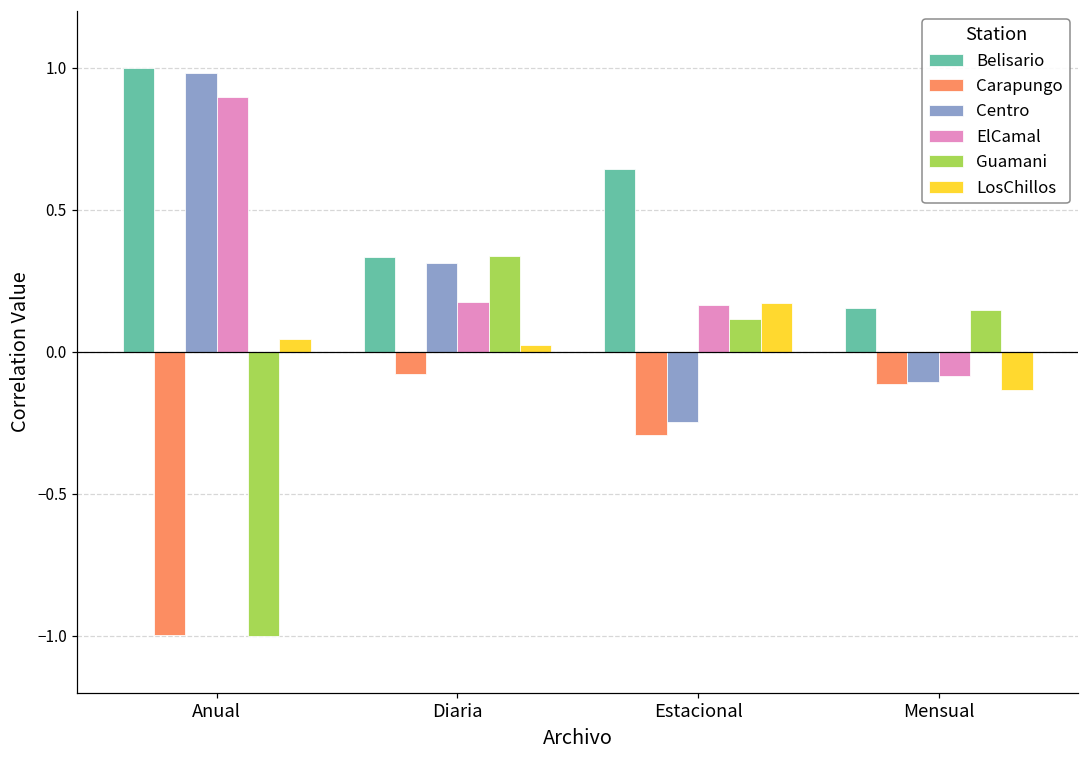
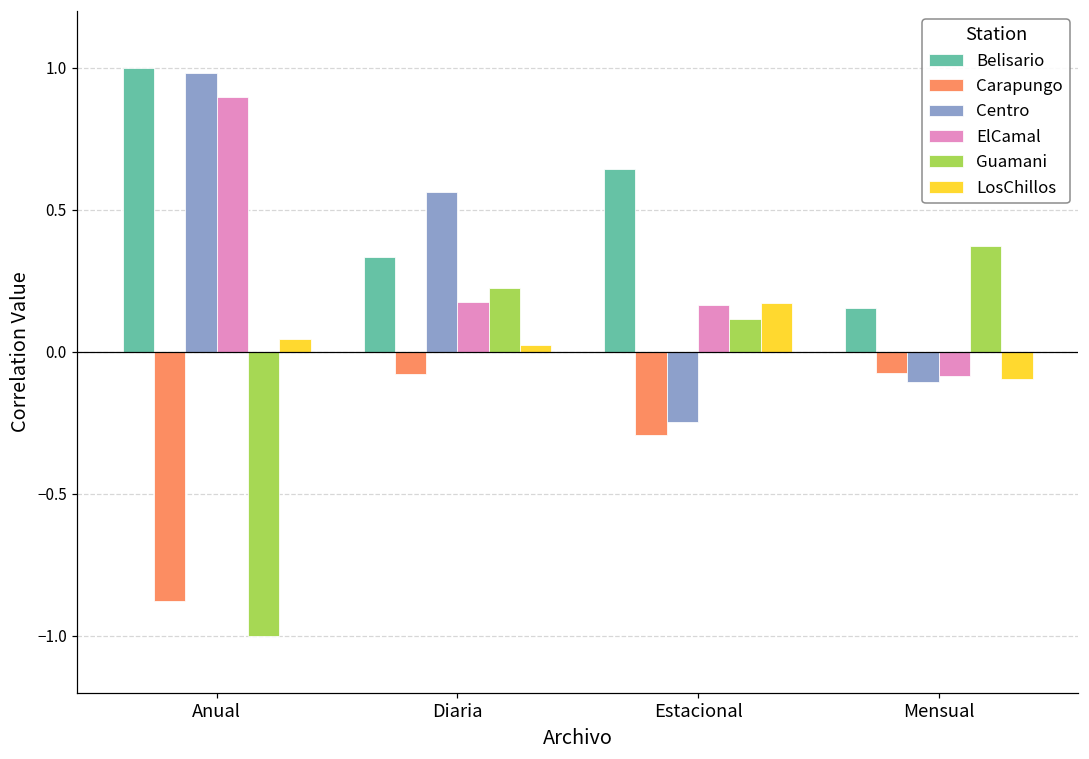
  {
    "Belisario": {
      "Anual": 1.00,
      "Diaria": 0.33,
      "Estacional": 0.64,
      "Mensual": 0.15
    },
    "Carapungo": {
-     "Anual": -1.00,
+     "Anual": -0.88,
      "Diaria": -0.08,
      "Estacional": -0.29,
-     "Mensual": -0.11
+     "Mensual": -0.07
    },
    "Centro": {
      "Anual": 0.98,
-     "Diaria": 0.31,
+     "Diaria": 0.56,
      "Estacional": -0.25,
      "Mensual": -0.11
    },
    "ElCamal": {
      "Anual": 0.90,
      "Diaria": 0.17,
      "Estacional": 0.16,
      "Mensual": -0.09
    },
    "Guamani": {
      "Anual": -1.00,
-     "Diaria": 0.34,
+     "Diaria": 0.23,
      "Estacional": 0.12,
-     "Mensual": 0.15
+     "Mensual": 0.37
    },
    "LosChillos": {
      "Anual": 0.04,
      "Diaria": 0.02,
      "Estacional": 0.17,
-     "Mensual": -0.13
+     "Mensual": -0.09
    }
  }
